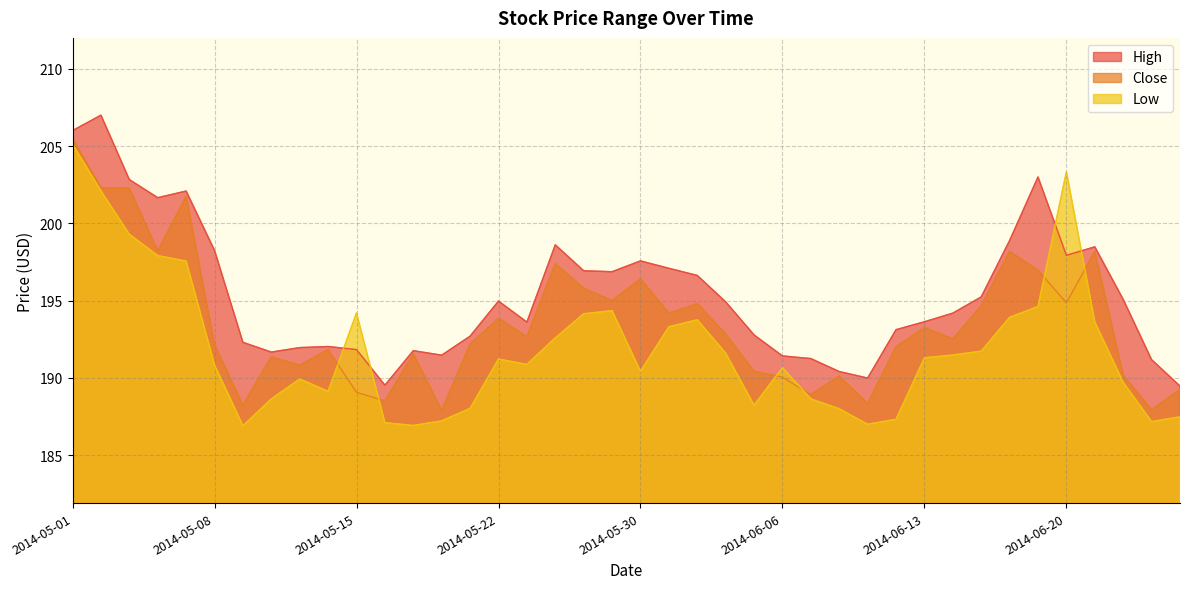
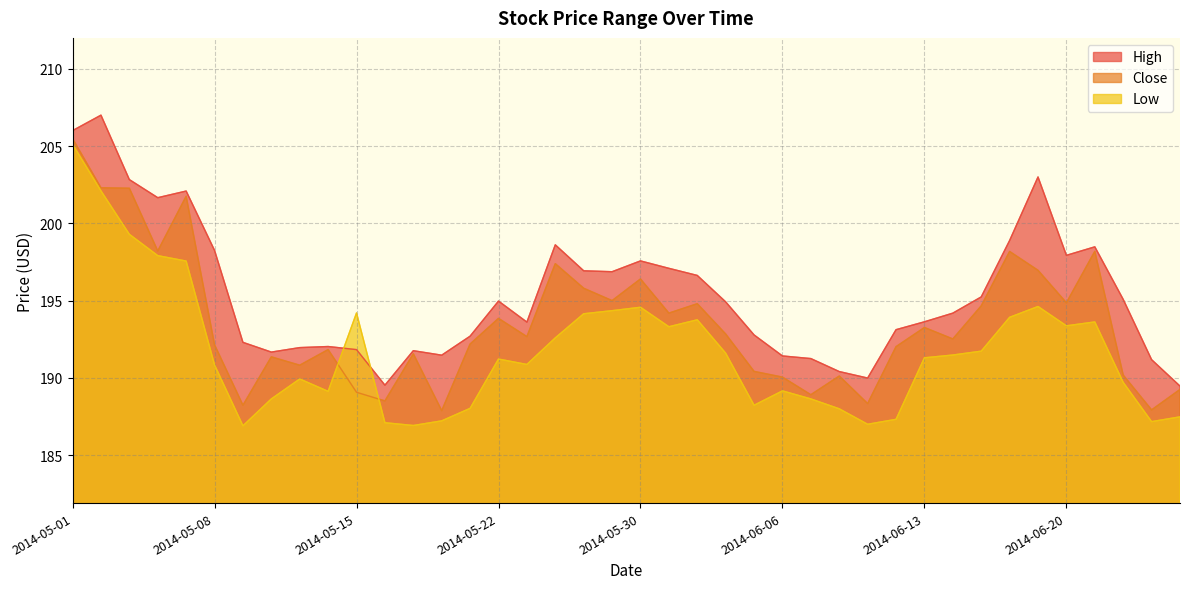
  {
    "Low": {
      "2014-05-01": 205.1,
      "2014-05-08": 190.8,
      "2014-05-15": 194.2,
      "2014-05-22": 191.2,
-     "2014-05-30": 190.4,
-     "2014-06-06": 190.7,
+     "2014-05-30": 194.6,
+     "2014-06-06": 189.2,
      "2014-06-13": 191.3,
-     "2014-06-20": 203.3
+     "2014-06-20": 193.4
    }
  }
